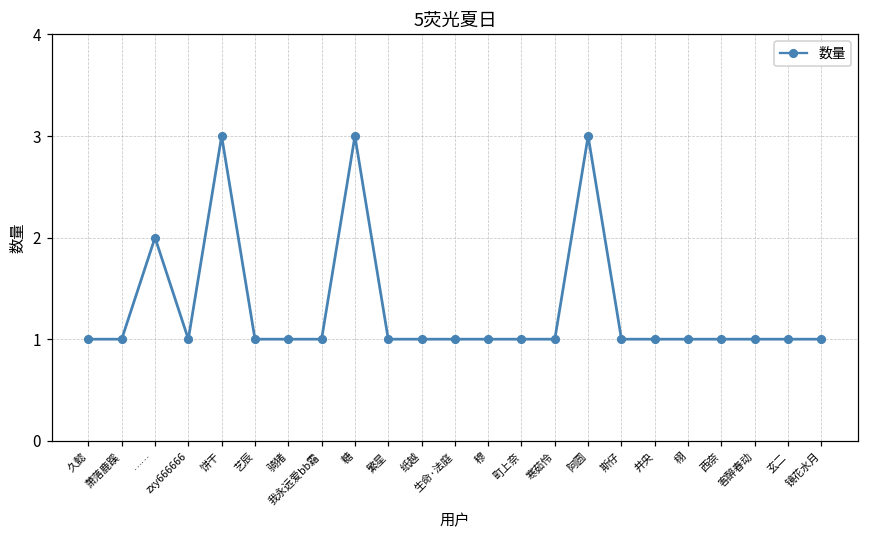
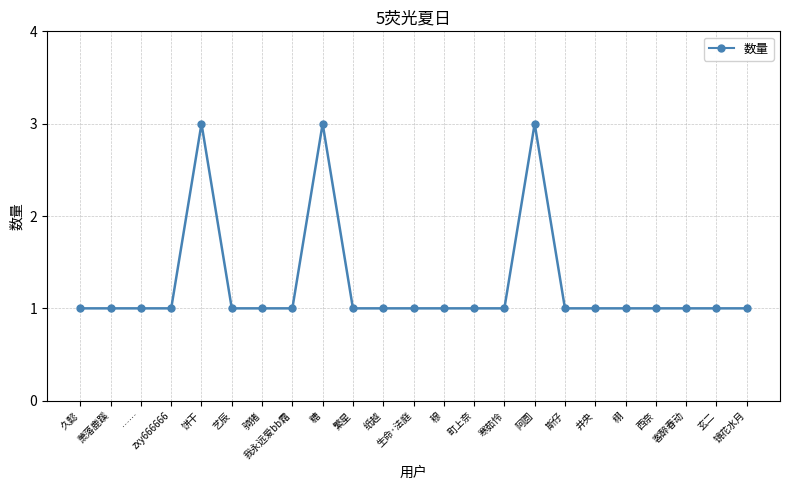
  {
    "久懿": 1,
    "萧落鹿蹊": 1,
-   "……": 2,
+   "……": 1,
    "zxy666666": 1,
    "饼干": 3,
    "艺辰": 1,
    "骑猪": 1,
    "我永远爱bb霜": 1,
    "糖": 3,
    "繁星": 1,
    "纸越": 1,
    "生命·法庭": 1,
    "穆": 1,
    "町上奈": 1,
    "寒茹怜": 1,
    "阿圆": 3,
    "斯仔": 1,
    "井央": 1,
    "栩": 1,
    "西奈": 1,
    "客醉春动": 1,
    "玄二": 1,
    "镜花水月": 1
  }
